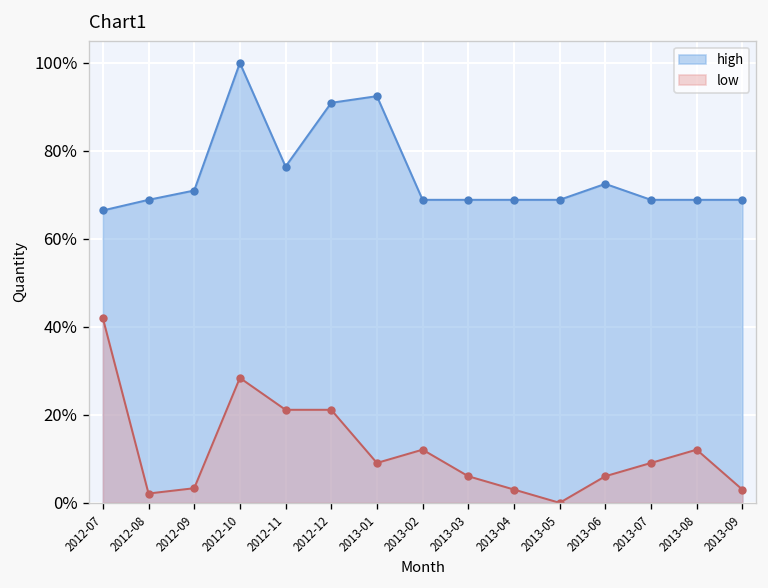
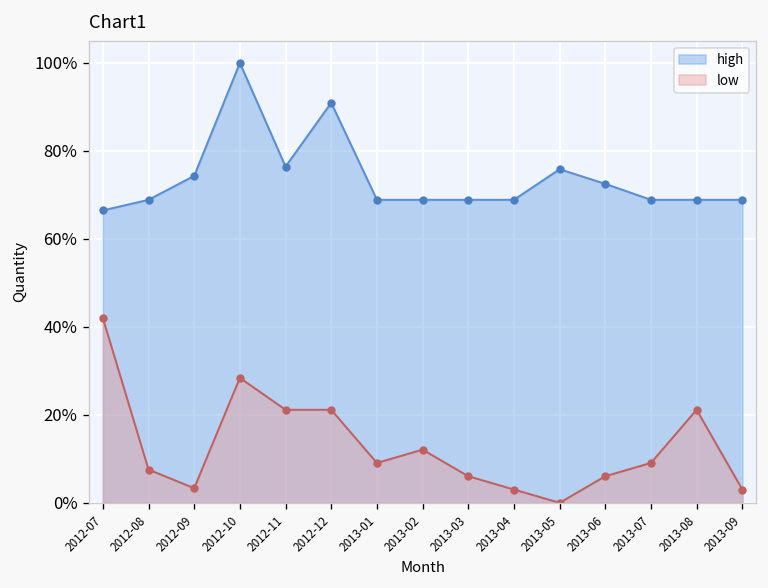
  {
    "high": {
      "2012-07": "66%",
      "2012-08": "69%",
-     "2012-09": "71%",
+     "2012-09": "74%",
      "2012-10": "100%",
      "2012-11": "76%",
      "2012-12": "91%",
-     "2013-01": "92%",
+     "2013-01": "69%",
      "2013-02": "69%",
      "2013-03": "69%",
      "2013-04": "69%",
-     "2013-05": "69%",
+     "2013-05": "76%",
      "2013-06": "73%",
      "2013-07": "69%",
      "2013-08": "69%",
      "2013-09": "69%"
    },
    "low": {
      "2012-07": "42%",
-     "2012-08": "2%",
+     "2012-08": "8%",
      "2012-09": "3%",
      "2012-10": "28%",
      "2012-11": "21%",
      "2012-12": "21%",
      "2013-01": "9%",
      "2013-02": "12%",
      "2013-03": "6%",
      "2013-04": "3%",
      "2013-05": "0%",
      "2013-06": "6%",
      "2013-07": "9%",
-     "2013-08": "12%",
+     "2013-08": "21%",
      "2013-09": "3%"
    }
  }
